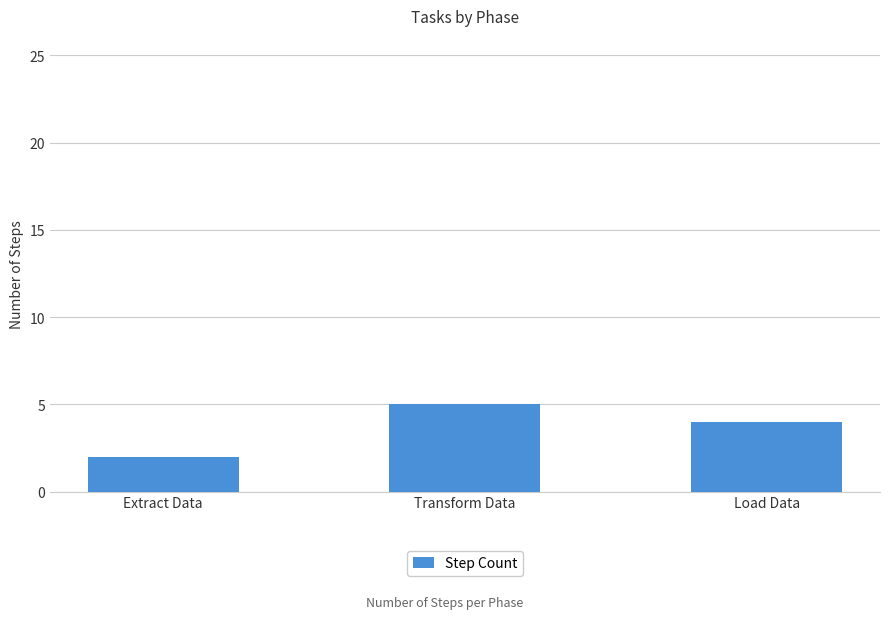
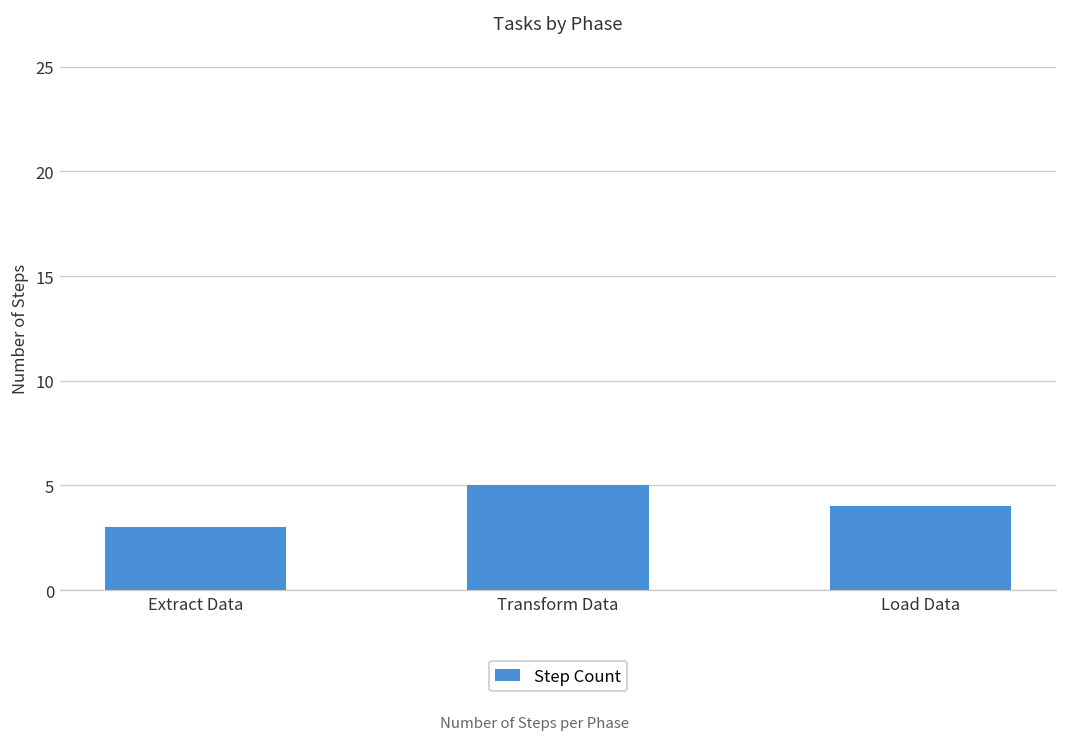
  {
-   "Extract Data": 2,
+   "Extract Data": 3,
    "Transform Data": 5,
    "Load Data": 4
  }
